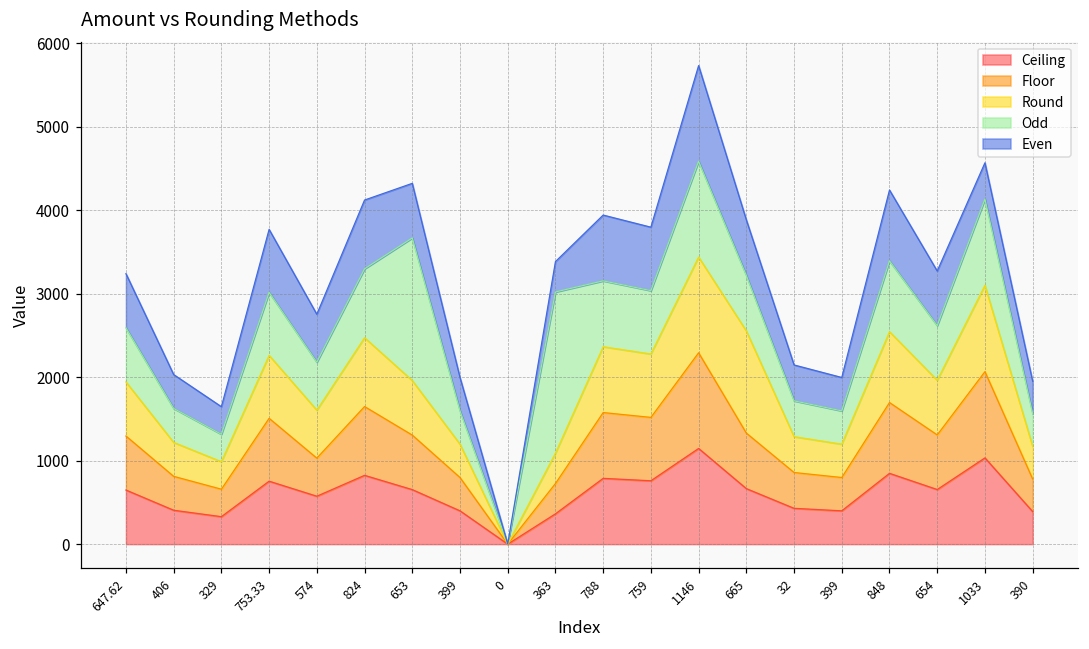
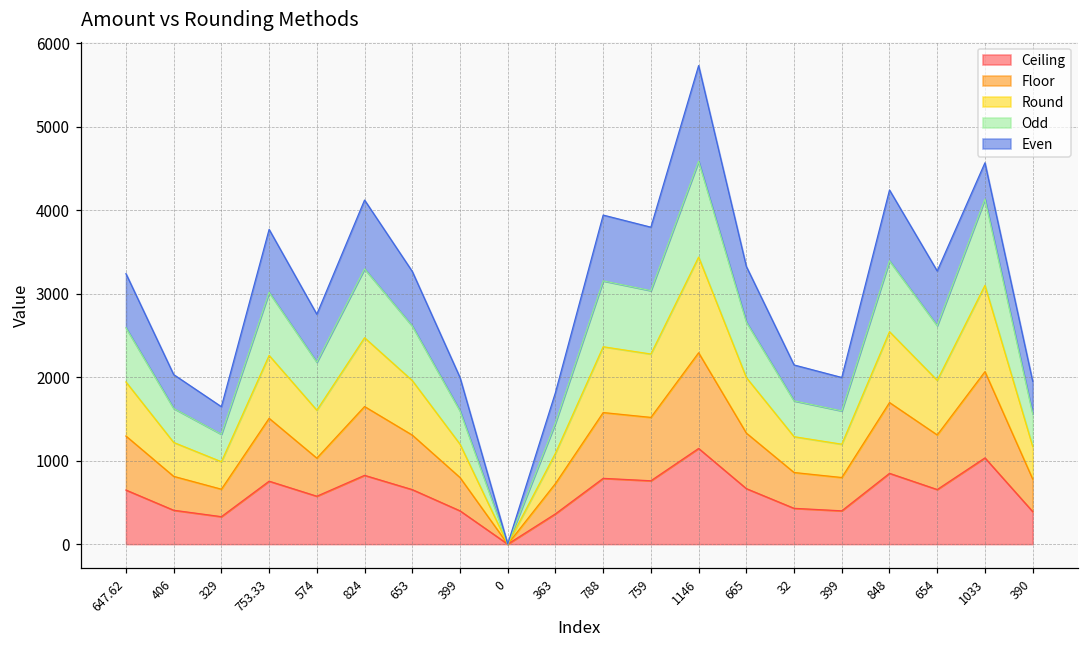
  {
    "Ceiling": {
      "647.62": 600,
      "406": 400,
      "329": 300,
      "753.33": 800,
      "574": 600,
      "824": 800,
      "653": 700,
      "363": 400,
      "788": 800,
      "759": 800,
      "1146": 1100,
      "665": 700,
      "32": 400,
      "848": 800,
      "654": 700,
      "1033": 1000,
      "390": 400
    },
    "Floor": {
      "647.62": 600,
      "406": 400,
      "329": 300,
      "753.33": 800,
      "574": 500,
      "824": 800,
      "653": 700,
      "363": 400,
      "788": 800,
      "759": 800,
      "1146": 1100,
      "665": 700,
      "32": 400,
      "848": 800,
      "654": 700,
      "1033": 1000,
      "390": 400
    },
    "Round": {
      "647.62": 600,
      "406": 400,
      "329": 300,
      "753.33": 800,
      "574": 600,
      "824": 800,
      "653": 700,
      "363": 400,
      "788": 800,
      "759": 800,
      "1146": 1100,
-     "665": 1200,
+     "665": 700,
      "32": 400,
      "848": 800,
      "654": 700,
      "1033": 1000,
      "390": 400
    },
    "Odd": {
      "647.62": 600,
      "406": 400,
      "329": 300,
      "753.33": 800,
      "574": 600,
      "824": 800,
-     "653": 1700,
-     "363": 1900,
+     "653": 700,
+     "363": 400,
      "788": 800,
      "759": 800,
      "1146": 1100,
      "665": 700,
      "32": 400,
      "848": 800,
      "654": 700,
      "1033": 1000,
      "390": 400
    },
    "Even": {
      "647.62": 600,
      "406": 400,
      "329": 300,
      "753.33": 800,
      "574": 600,
      "824": 800,
      "653": 700,
      "363": 400,
      "788": 800,
      "759": 800,
      "1146": 1100,
      "665": 700,
      "32": 400,
      "848": 800,
      "654": 700,
      "1033": 400,
      "390": 400
    }
  }
